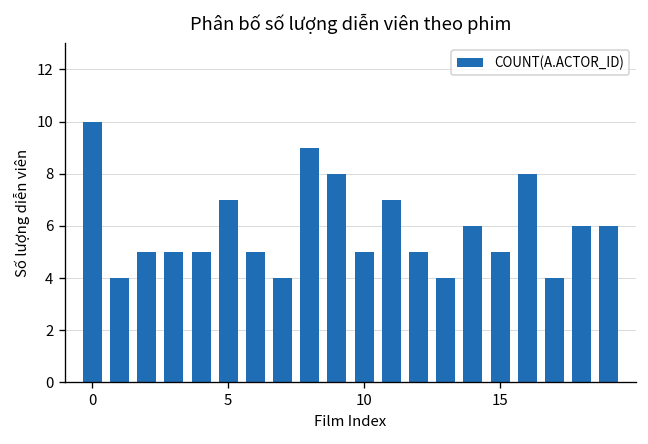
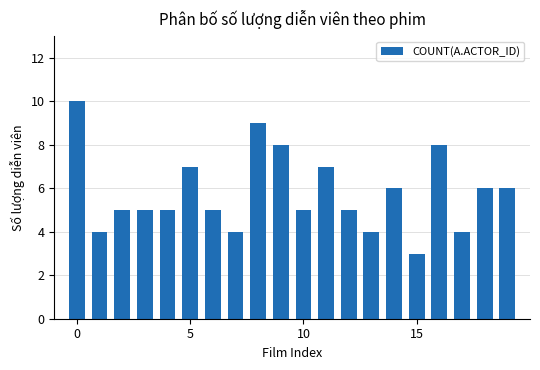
  {
    "0": 10,
    "5": 7,
    "10": 5,
-   "15": 5
+   "15": 3
  }
